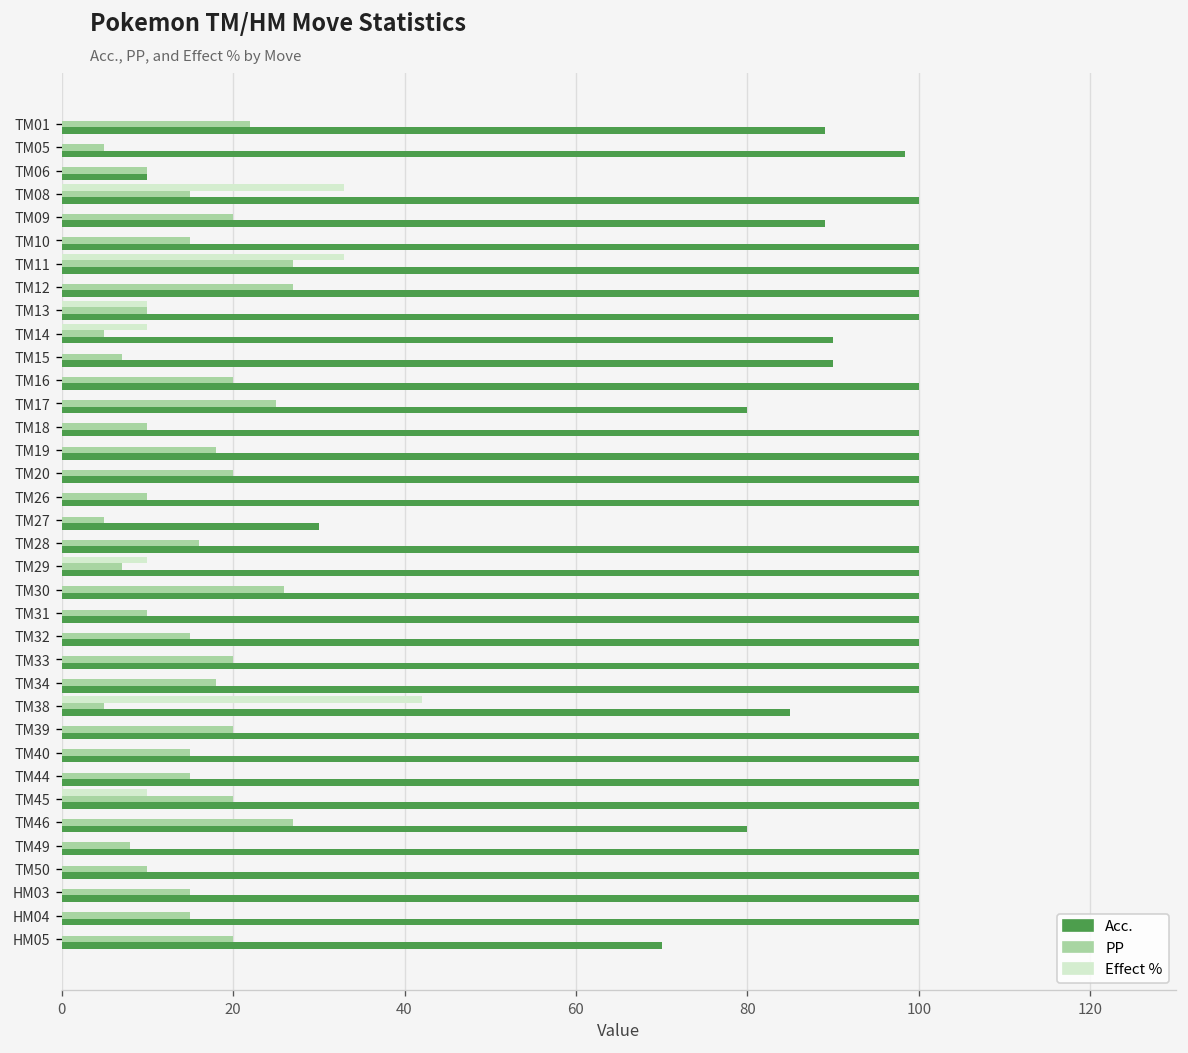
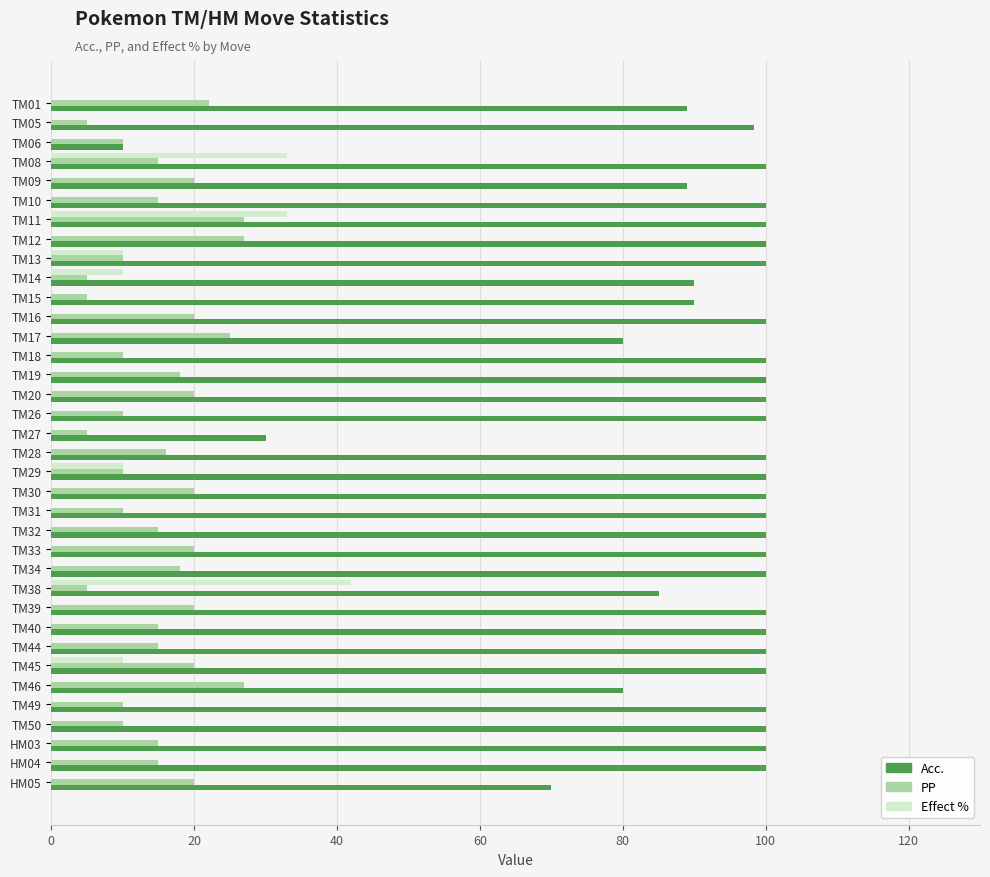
  {
    "Acc.": {
      "TM01": 89,
      "TM05": 98,
      "TM06": 10,
      "TM08": 100,
      "TM09": 89,
      "TM10": 100,
      "TM11": 100,
      "TM12": 100,
      "TM13": 100,
      "TM14": 90,
      "TM15": 90,
      "TM16": 100,
      "TM17": 80,
      "TM18": 100,
      "TM19": 100,
      "TM20": 100,
      "TM26": 100,
      "TM27": 30,
      "TM28": 100,
      "TM29": 100,
      "TM30": 100,
      "TM31": 100,
      "TM32": 100,
      "TM33": 100,
      "TM34": 100,
      "TM38": 85,
      "TM39": 100,
      "TM40": 100,
      "TM44": 100,
      "TM45": 100,
      "TM46": 80,
      "TM49": 100,
      "TM50": 100,
      "HM03": 100,
      "HM04": 100,
      "HM05": 70
    },
    "PP": {
      "TM01": 22,
      "TM05": 5,
      "TM06": 10,
      "TM08": 15,
      "TM09": 20,
      "TM10": 15,
      "TM11": 27,
      "TM12": 27,
      "TM13": 10,
      "TM14": 5,
-     "TM15": 7,
+     "TM15": 5,
      "TM16": 20,
      "TM17": 25,
      "TM18": 10,
      "TM19": 18,
      "TM20": 20,
      "TM26": 10,
      "TM27": 5,
      "TM28": 16,
-     "TM29": 7,
-     "TM30": 26,
+     "TM29": 10,
+     "TM30": 20,
      "TM31": 10,
      "TM32": 15,
      "TM33": 20,
      "TM34": 18,
      "TM38": 5,
      "TM39": 20,
      "TM40": 15,
      "TM44": 15,
      "TM45": 20,
      "TM46": 27,
-     "TM49": 8,
+     "TM49": 10,
      "TM50": 10,
      "HM03": 15,
      "HM04": 15,
      "HM05": 20
    },
    "Effect %": {
      "TM01": 0,
      "TM05": 0,
      "TM06": 0,
      "TM08": 33,
      "TM09": 0,
      "TM10": 0,
      "TM11": 33,
      "TM12": 0,
      "TM13": 10,
      "TM14": 10,
      "TM15": 0,
      "TM16": 0,
      "TM17": 0,
      "TM18": 0,
      "TM19": 0,
      "TM20": 0,
      "TM26": 0,
      "TM27": 0,
      "TM28": 0,
      "TM29": 10,
      "TM30": 0,
      "TM31": 0,
      "TM32": 0,
      "TM33": 0,
      "TM34": 0,
      "TM38": 42,
      "TM39": 0,
      "TM40": 0,
      "TM44": 0,
      "TM45": 10,
      "TM46": 0,
      "TM49": 0,
      "TM50": 0,
      "HM03": 0,
      "HM04": 0,
      "HM05": 0
    }
  }
